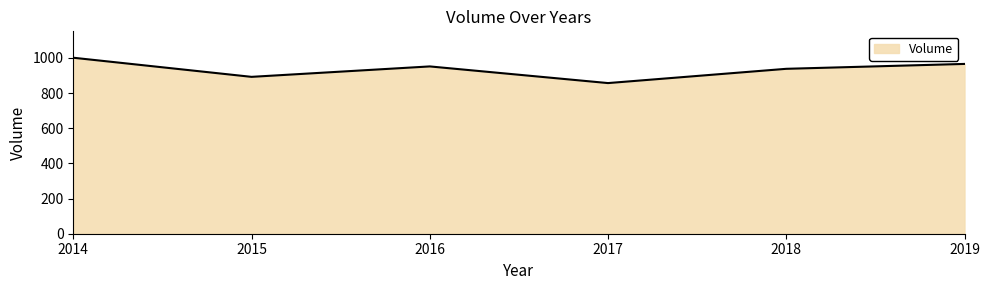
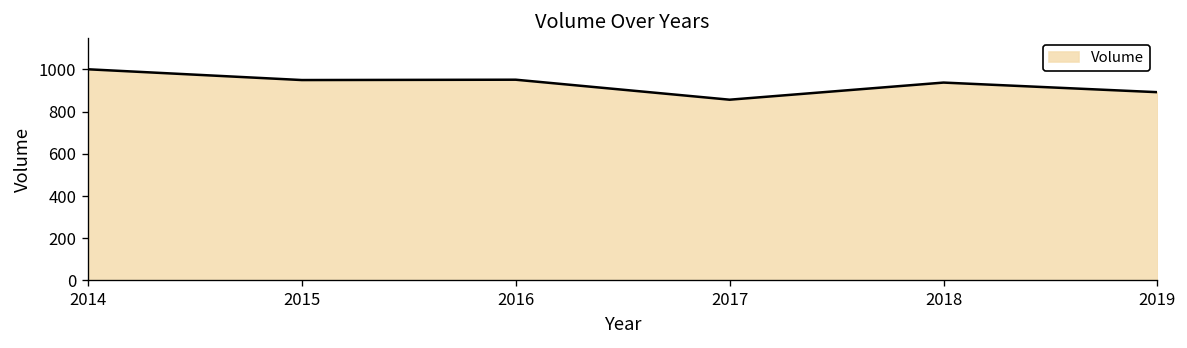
  {
    "2014": 1000,
-   "2015": 890,
+   "2015": 950,
    "2016": 950,
    "2017": 860,
    "2018": 940,
-   "2019": 970
+   "2019": 890
  }
